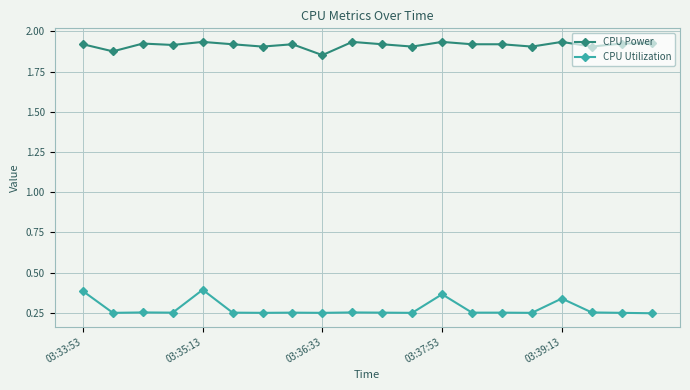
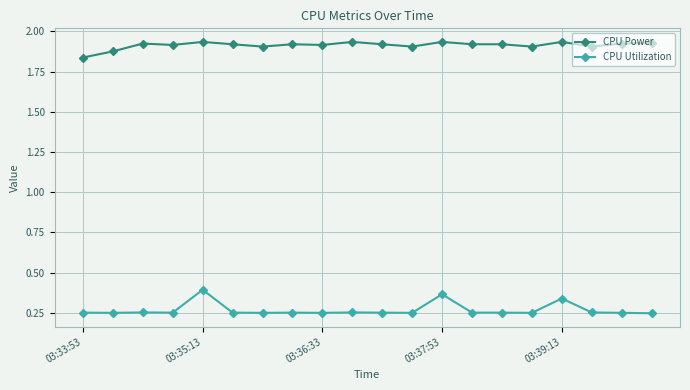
  {
    "CPU Power": {
-     "03:33:53": 1.92,
+     "03:33:53": 1.84,
      "03:35:13": 1.94,
-     "03:36:33": 1.85,
+     "03:36:33": 1.92,
      "03:37:53": 1.94,
      "03:39:13": 1.94
    },
    "CPU Utilization": {
-     "03:33:53": 0.38,
+     "03:33:53": 0.25,
      "03:35:13": 0.39,
      "03:36:33": 0.25,
      "03:37:53": 0.37,
      "03:39:13": 0.34
    }
  }
